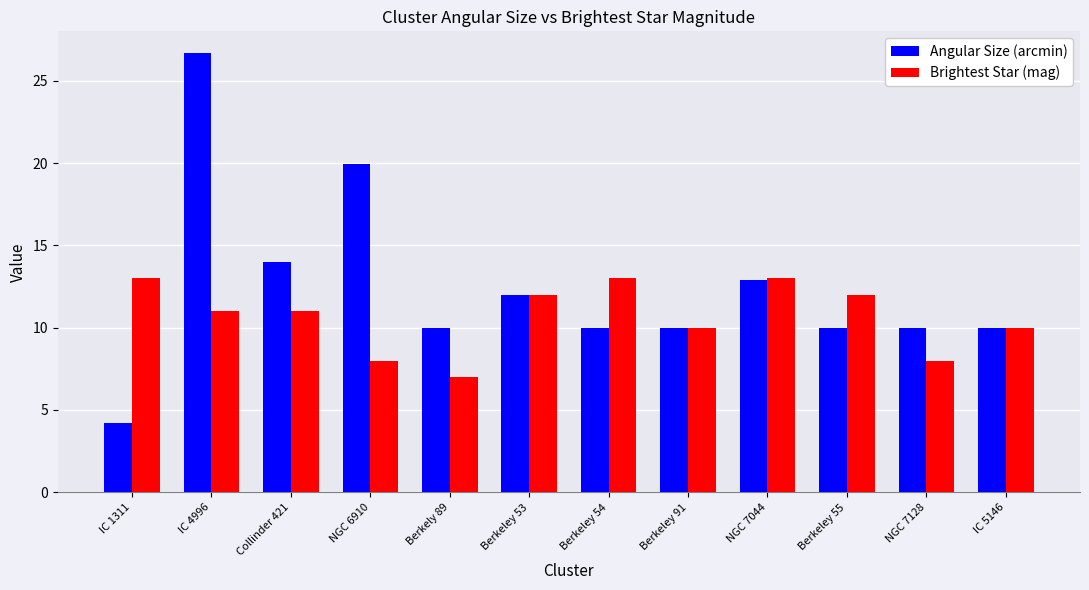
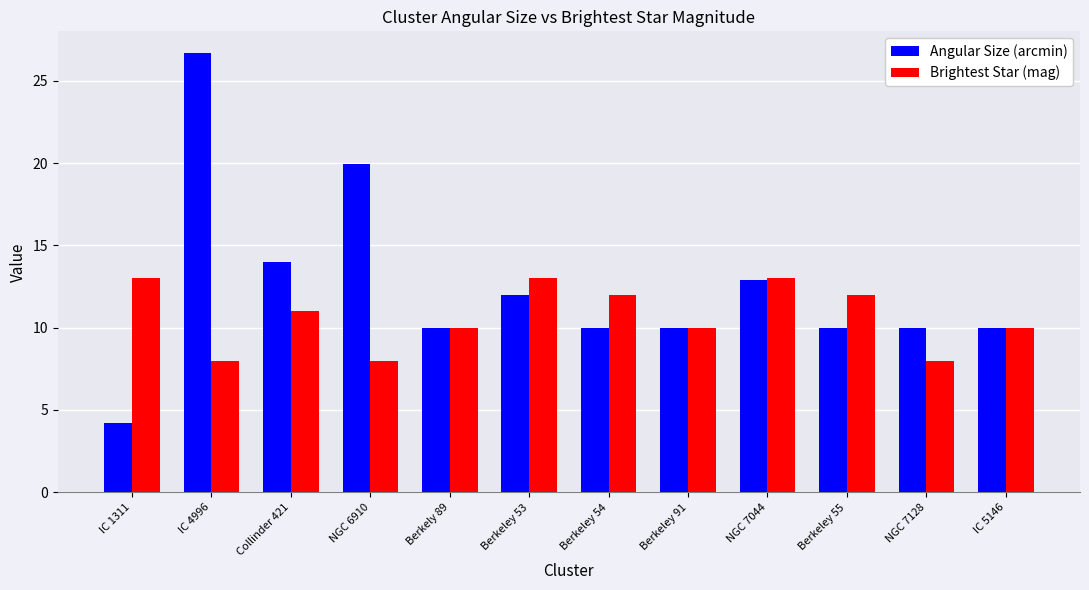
  {
    "Angular Size (arcmin)": {
      "IC 1311": 4.2,
      "IC 4996": 26.7,
      "Collinder 421": 14,
      "NGC 6910": 20,
      "Berkely 89": 10,
      "Berkeley 53": 12,
      "Berkeley 54": 10,
      "Berkeley 91": 10,
      "NGC 7044": 13,
      "Berkeley 55": 10,
      "NGC 7128": 10,
      "IC 5146": 10
    },
    "Brightest Star (mag)": {
      "IC 1311": 13,
-     "IC 4996": 11,
+     "IC 4996": 8,
      "Collinder 421": 11,
      "NGC 6910": 8,
-     "Berkely 89": 7,
-     "Berkeley 53": 12,
-     "Berkeley 54": 13,
+     "Berkely 89": 10,
+     "Berkeley 53": 13,
+     "Berkeley 54": 12,
      "Berkeley 91": 10,
      "NGC 7044": 13,
      "Berkeley 55": 12,
      "NGC 7128": 8,
      "IC 5146": 10
    }
  }
